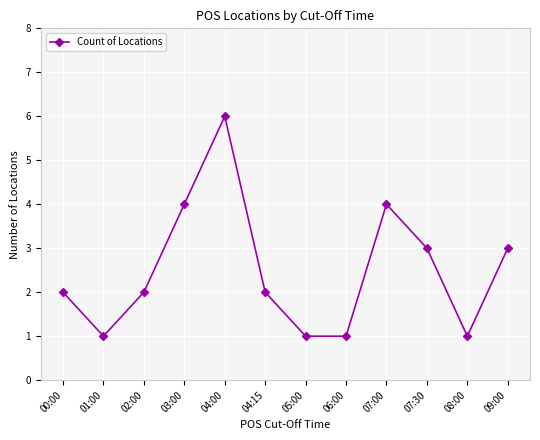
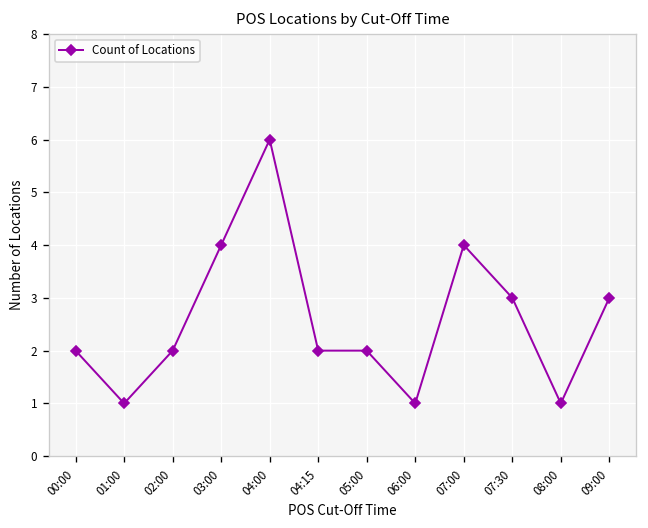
  {
    "00:00": 2,
    "01:00": 1,
    "02:00": 2,
    "03:00": 4,
    "04:00": 6,
    "04:15": 2,
-   "05:00": 1,
+   "05:00": 2,
    "06:00": 1,
    "07:00": 4,
    "07:30": 3,
    "08:00": 1,
    "09:00": 3
  }
